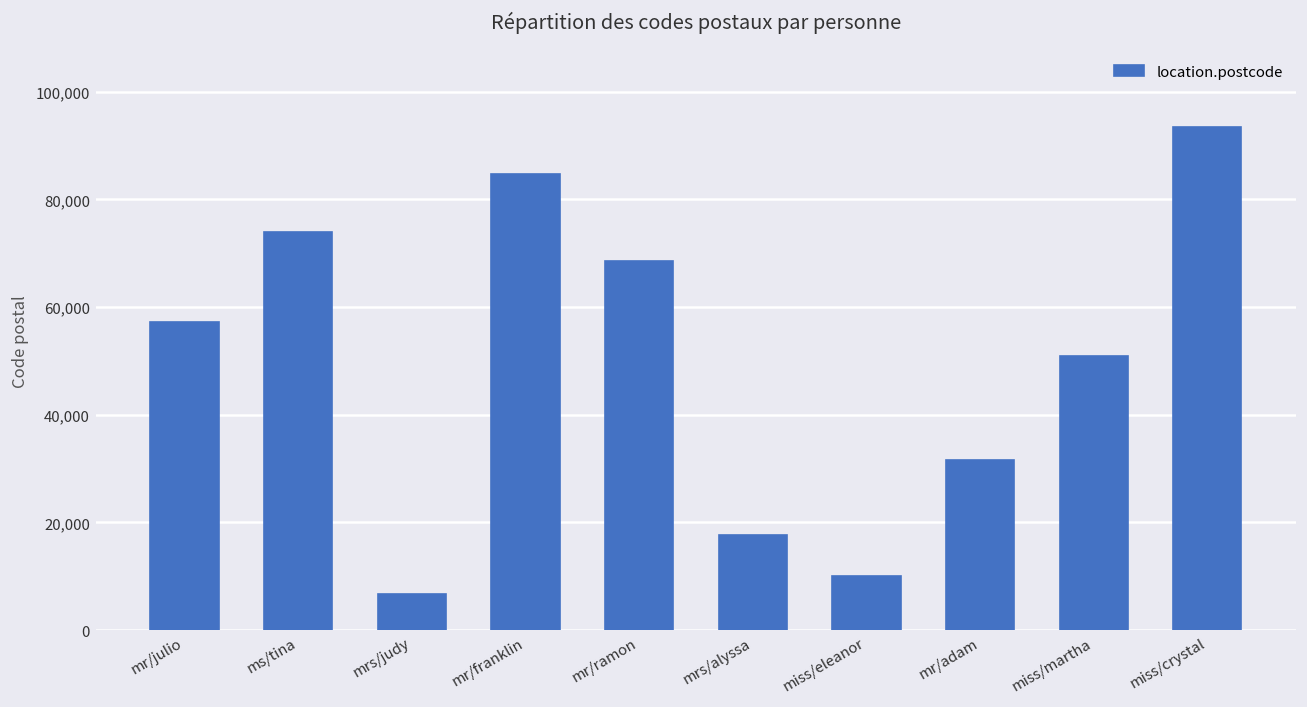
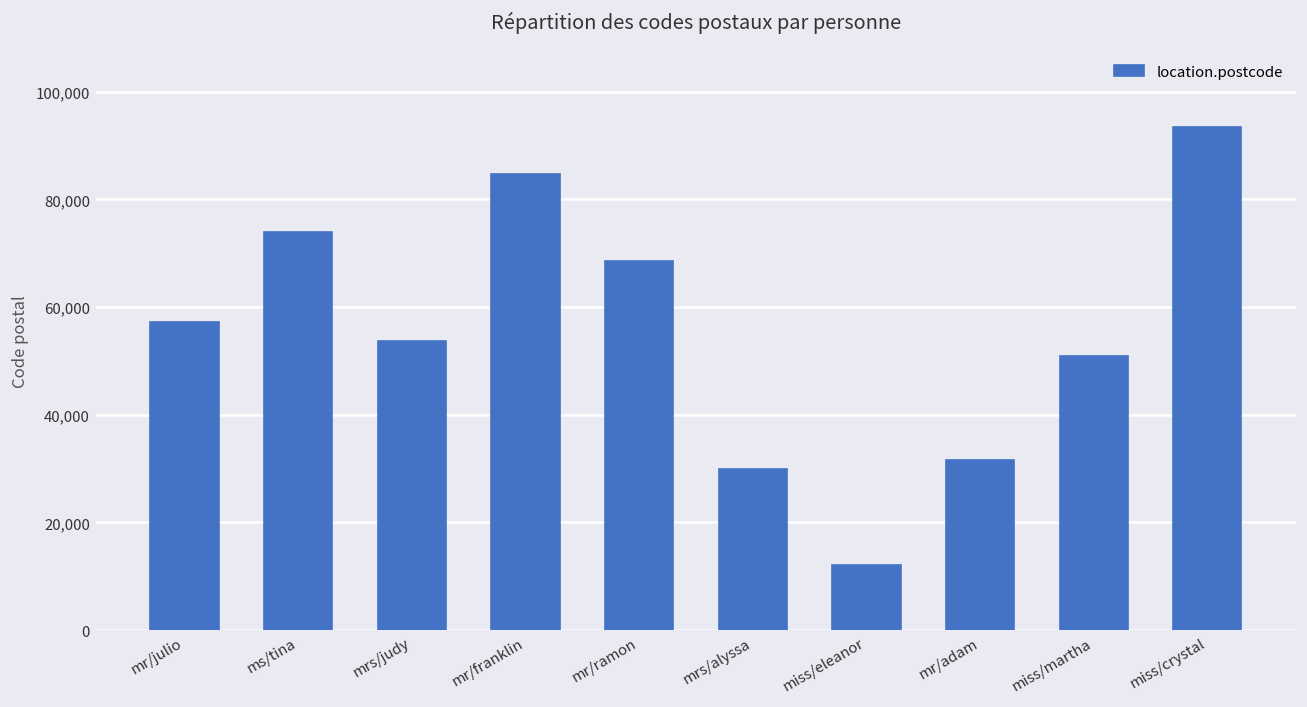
  {
    "mr/julio": "57,000",
    "ms/tina": "74,000",
-   "mrs/judy": "7,000",
+   "mrs/judy": "54,000",
    "mr/franklin": "85,000",
    "mr/ramon": "69,000",
-   "mrs/alyssa": "18,000",
-   "miss/eleanor": "10,000",
+   "mrs/alyssa": "30,000",
+   "miss/eleanor": "12,000",
    "mr/adam": "32,000",
    "miss/martha": "51,000",
    "miss/crystal": "93,000"
  }
